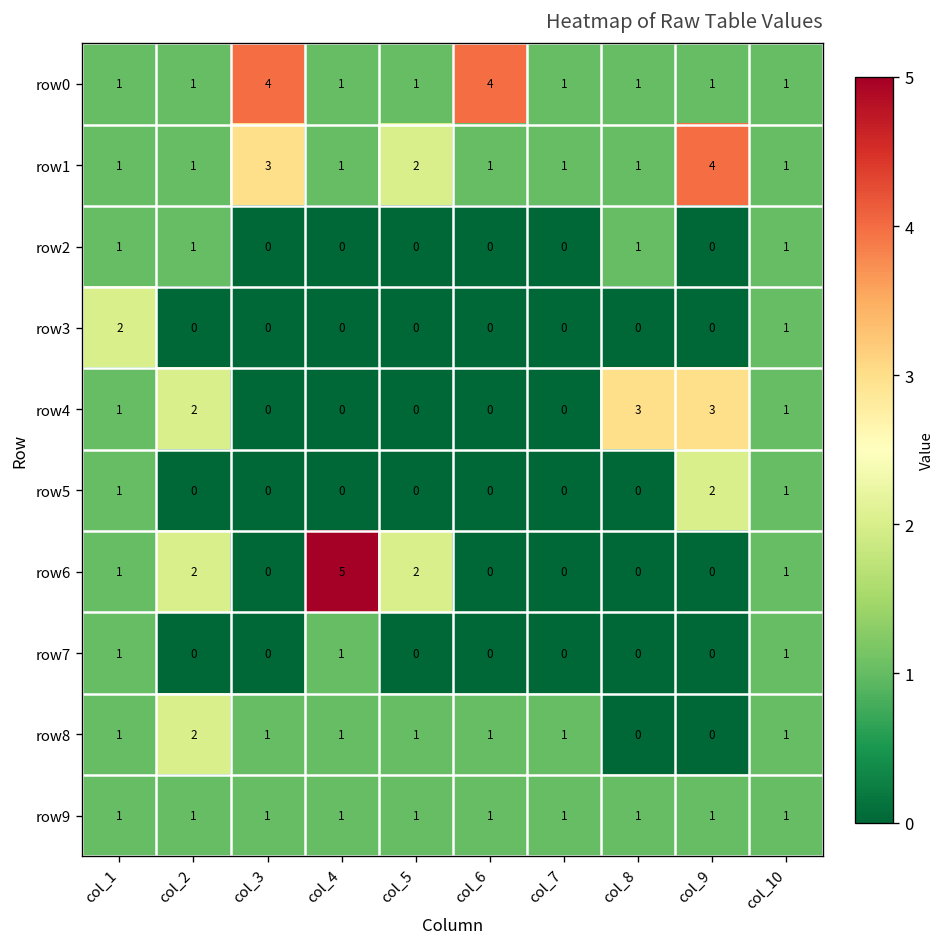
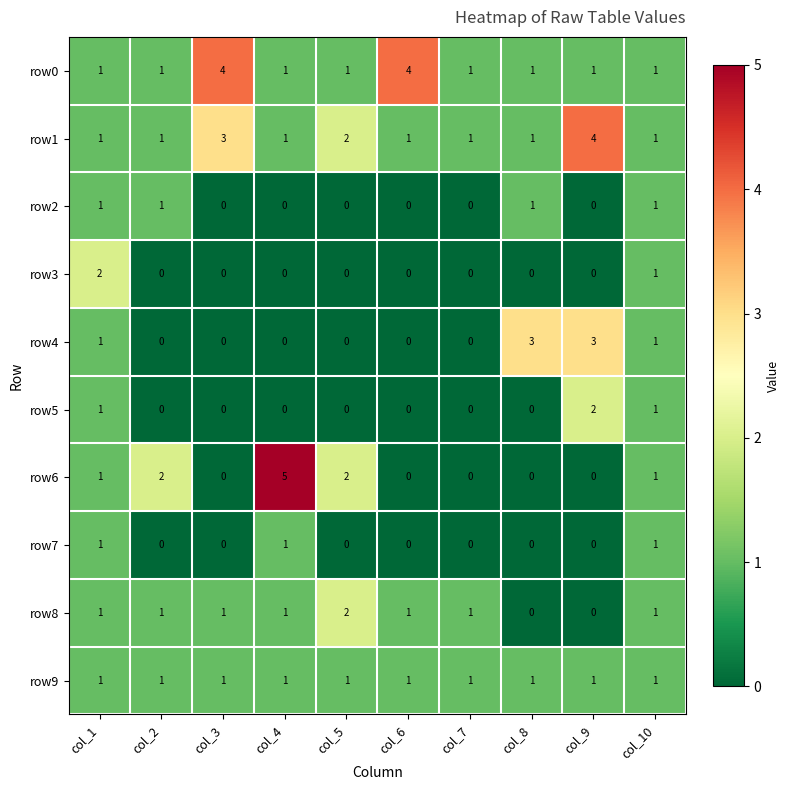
  {
    "row0": {
      "col_1": 1,
      "col_2": 1,
      "col_3": 4,
      "col_4": 1,
      "col_5": 1,
      "col_6": 4,
      "col_7": 1,
      "col_8": 1,
      "col_9": 1,
      "col_10": 1
    },
    "row1": {
      "col_1": 1,
      "col_2": 1,
      "col_3": 3,
      "col_4": 1,
      "col_5": 2,
      "col_6": 1,
      "col_7": 1,
      "col_8": 1,
      "col_9": 4,
      "col_10": 1
    },
    "row2": {
      "col_1": 1,
      "col_2": 1,
      "col_3": 0,
      "col_4": 0,
      "col_5": 0,
      "col_6": 0,
      "col_7": 0,
      "col_8": 1,
      "col_9": 0,
      "col_10": 1
    },
    "row3": {
      "col_1": 2,
      "col_2": 0,
      "col_3": 0,
      "col_4": 0,
      "col_5": 0,
      "col_6": 0,
      "col_7": 0,
      "col_8": 0,
      "col_9": 0,
      "col_10": 1
    },
    "row4": {
      "col_1": 1,
-     "col_2": 2,
+     "col_2": 0,
      "col_3": 0,
      "col_4": 0,
      "col_5": 0,
      "col_6": 0,
      "col_7": 0,
      "col_8": 3,
      "col_9": 3,
      "col_10": 1
    },
    "row5": {
      "col_1": 1,
      "col_2": 0,
      "col_3": 0,
      "col_4": 0,
      "col_5": 0,
      "col_6": 0,
      "col_7": 0,
      "col_8": 0,
      "col_9": 2,
      "col_10": 1
    },
    "row6": {
      "col_1": 1,
      "col_2": 2,
      "col_3": 0,
      "col_4": 5,
      "col_5": 2,
      "col_6": 0,
      "col_7": 0,
      "col_8": 0,
      "col_9": 0,
      "col_10": 1
    },
    "row7": {
      "col_1": 1,
      "col_2": 0,
      "col_3": 0,
      "col_4": 1,
      "col_5": 0,
      "col_6": 0,
      "col_7": 0,
      "col_8": 0,
      "col_9": 0,
      "col_10": 1
    },
    "row8": {
      "col_1": 1,
-     "col_2": 2,
+     "col_2": 1,
      "col_3": 1,
      "col_4": 1,
-     "col_5": 1,
+     "col_5": 2,
      "col_6": 1,
      "col_7": 1,
      "col_8": 0,
      "col_9": 0,
      "col_10": 1
    },
    "row9": {
      "col_1": 1,
      "col_2": 1,
      "col_3": 1,
      "col_4": 1,
      "col_5": 1,
      "col_6": 1,
      "col_7": 1,
      "col_8": 1,
      "col_9": 1,
      "col_10": 1
    }
  }
